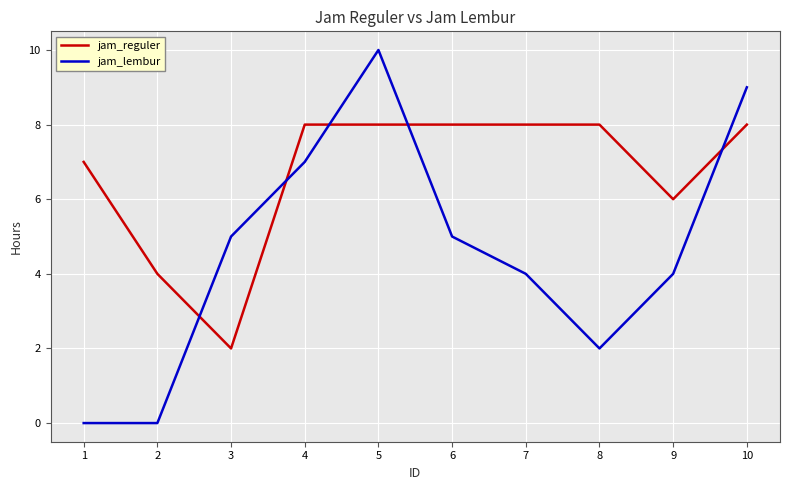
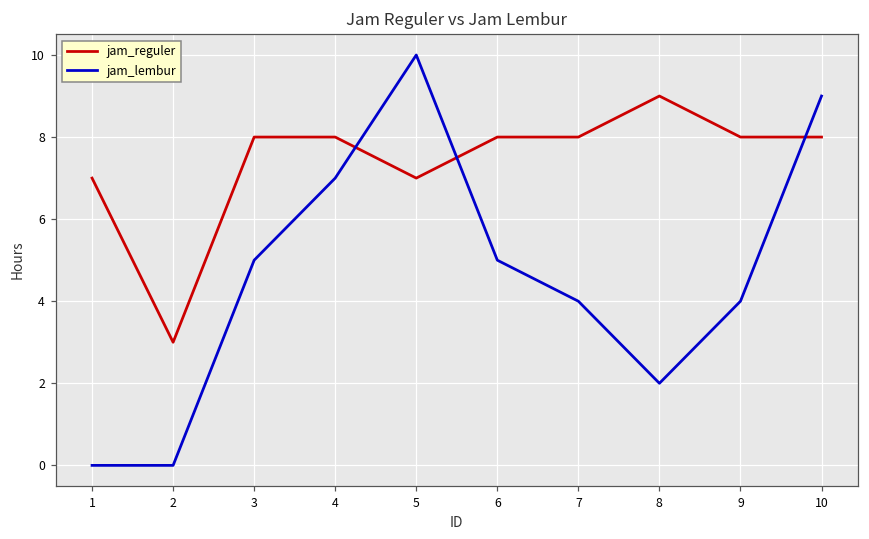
  {
    "jam_reguler": {
      "1": 7,
-     "2": 4,
-     "3": 2,
+     "2": 3,
+     "3": 8,
      "4": 8,
-     "5": 8,
+     "5": 7,
      "6": 8,
      "7": 8,
-     "8": 8,
-     "9": 6,
+     "8": 9,
+     "9": 8,
      "10": 8
    },
    "jam_lembur": {
      "1": 0,
      "2": 0,
      "3": 5,
      "4": 7,
      "5": 10,
      "6": 5,
      "7": 4,
      "8": 2,
      "9": 4,
      "10": 9
    }
  }
